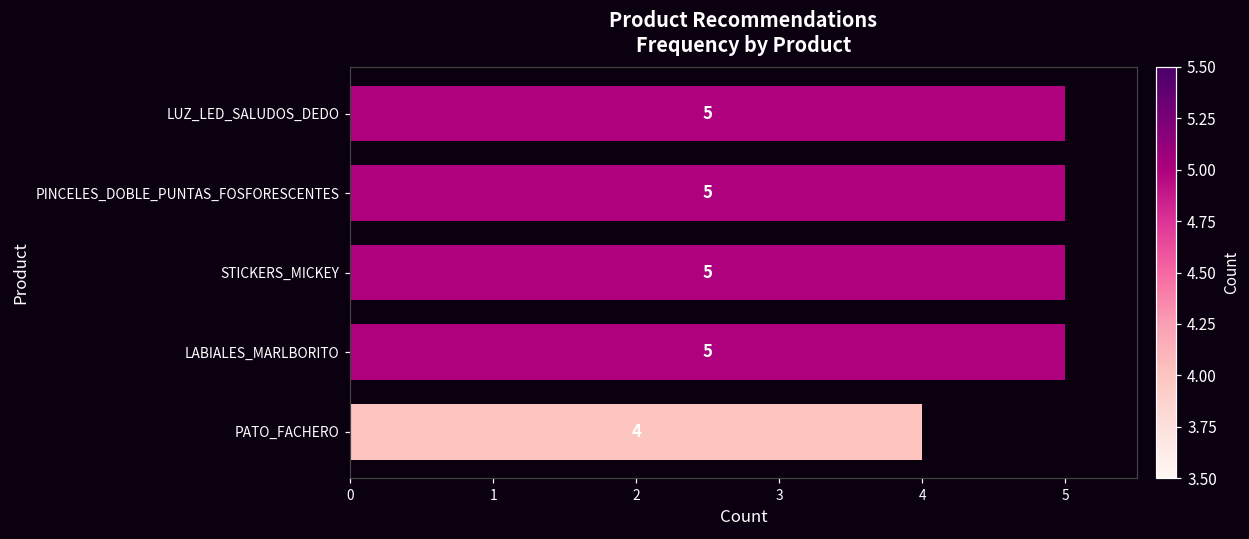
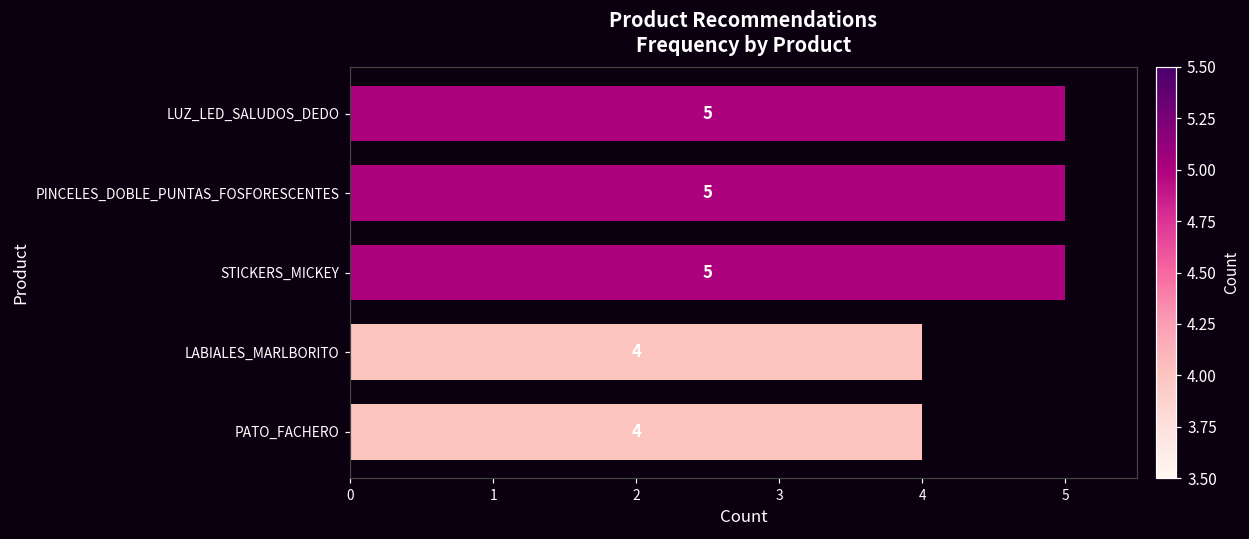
  {
    "LUZ_LED_SALUDOS_DEDO": 5,
    "PINCELES_DOBLE_PUNTAS_FOSFORESCENTES": 5,
    "STICKERS_MICKEY": 5,
-   "LABIALES_MARLBORITO": 5,
+   "LABIALES_MARLBORITO": 4,
    "PATO_FACHERO": 4
  }
